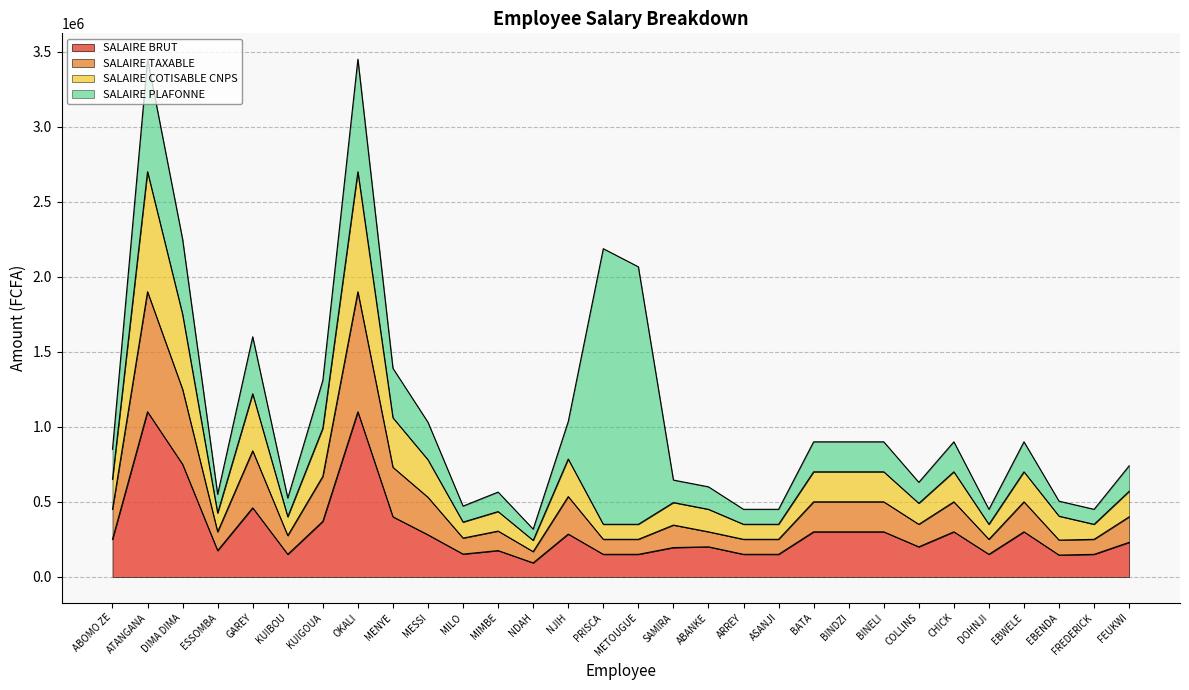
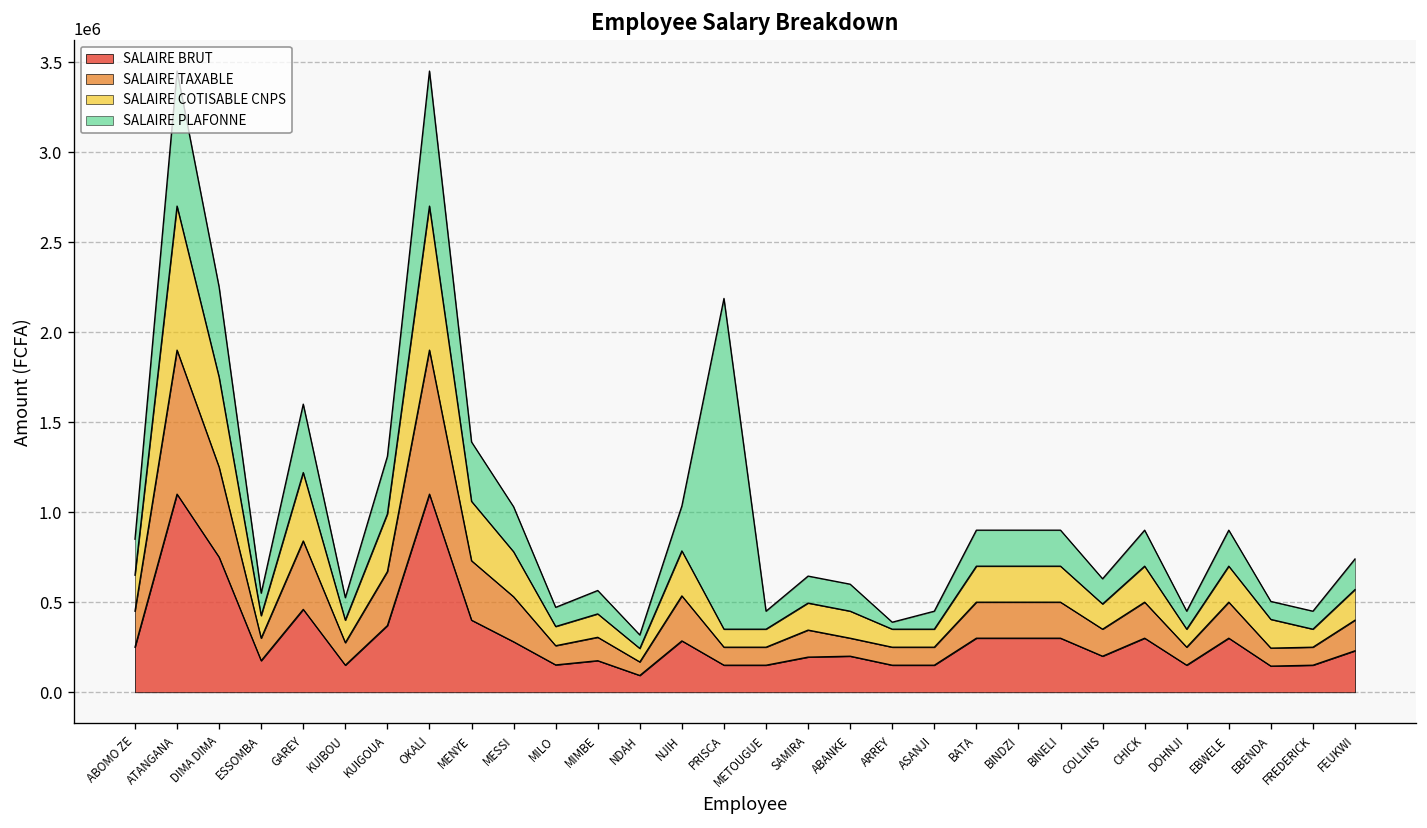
  {
    "SALAIRE COTISABLE CNPS": {
      "ABOMO ZE": 200000,
      "ATANGANA": 800000,
      "DIMA DIMA": 500000,
      "ESSOMBA": 130000,
      "GAREY": 380000,
      "KUIBOU": 130000,
      "KUIGOUA": 320000,
      "OKALI": 800000,
      "MENYE": 330000,
      "MESSI": 250000,
      "MILO": 110000,
      "MIMBE": 130000,
      "NDAH": 80000,
      "NJIH": 250000,
      "PRISCA": 100000,
      "METOUGUE": 100000,
      "SAMIRA": 150000,
      "ABANKE": 150000,
      "ARREY": 100000,
      "ASANJI": 100000,
      "BATA": 200000,
      "BINDZI": 200000,
      "BINELI": 200000,
      "COLLINS": 140000,
      "CHICK": 200000,
      "DOHNJI": 100000,
      "EBWELE": 200000,
      "EBENDA": 160000,
      "FREDERICK": 100000,
      "FEUKWI": 170000
    },
    "SALAIRE PLAFONNE": {
      "ABOMO ZE": 200000,
      "DIMA DIMA": 500000,
      "ESSOMBA": 130000,
      "GAREY": 380000,
      "KUIBOU": 130000,
      "KUIGOUA": 320000,
      "OKALI": 750000,
      "MENYE": 330000,
      "MESSI": 250000,
      "MILO": 110000,
      "MIMBE": 130000,
      "NDAH": 80000,
      "NJIH": 250000,
      "PRISCA": 1840000,
-     "METOUGUE": 1720000,
+     "METOUGUE": 100000,
      "SAMIRA": 150000,
      "ABANKE": 150000,
-     "ARREY": 100000,
+     "ARREY": 40000,
      "ASANJI": 100000,
      "BATA": 200000,
      "BINDZI": 200000,
      "BINELI": 200000,
      "COLLINS": 140000,
      "CHICK": 200000,
      "DOHNJI": 100000,
      "EBWELE": 200000,
      "EBENDA": 100000,
      "FREDERICK": 100000,
      "FEUKWI": 170000
    }
  }
